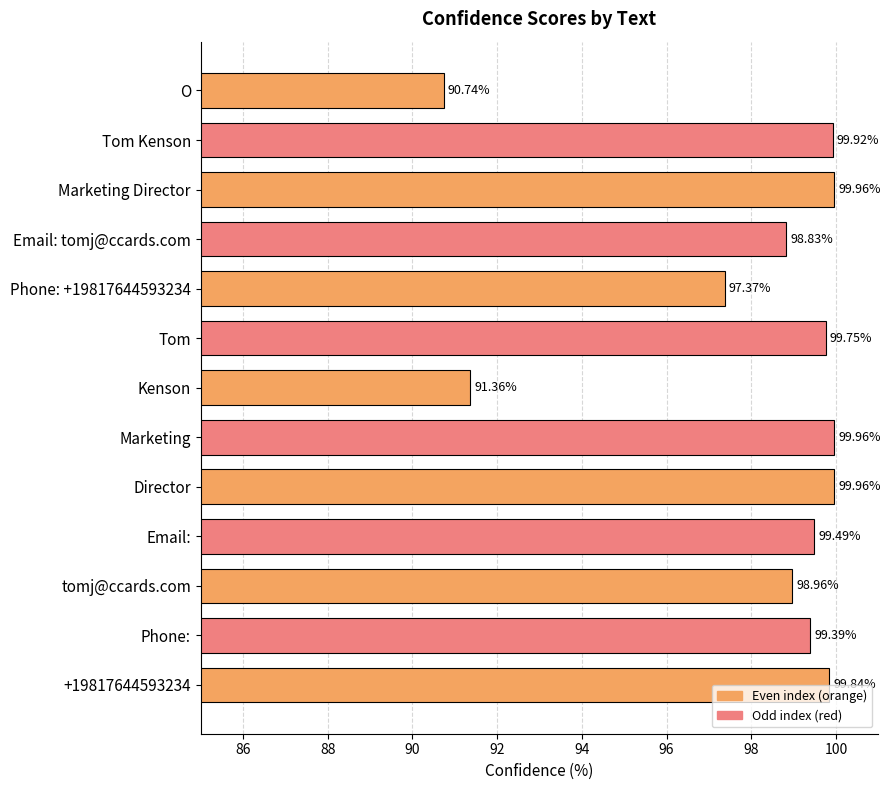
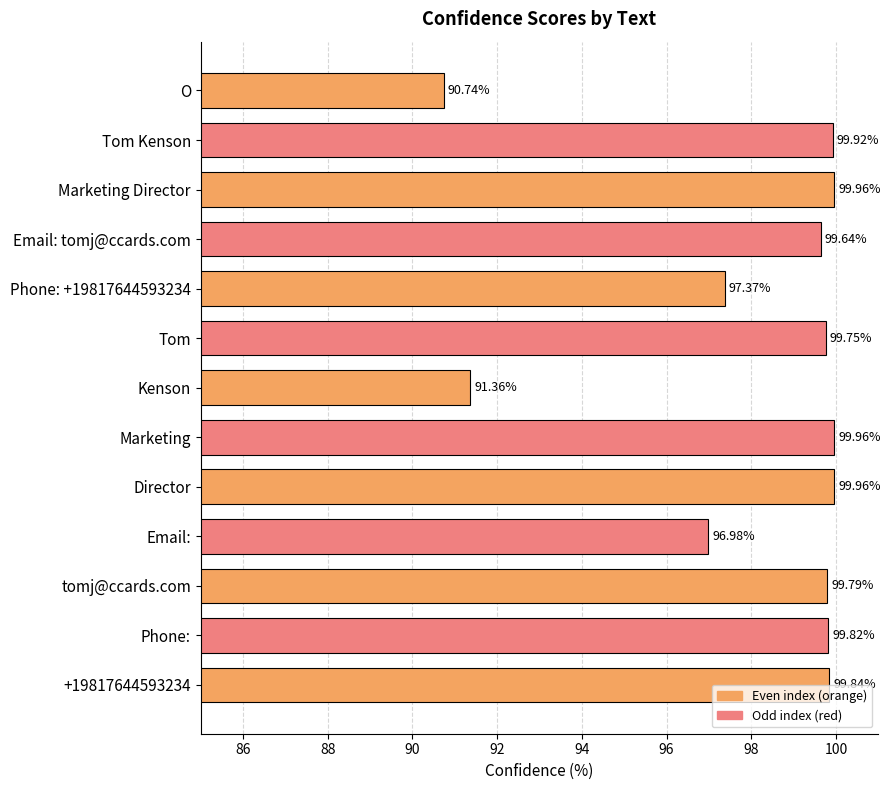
  {
    "O": "90.74%",
    "Tom Kenson": "99.92%",
    "Marketing Director": "99.96%",
-   "Email: tomj@ccards.com": "98.83%",
+   "Email: tomj@ccards.com": "99.64%",
    "Phone: +19817644593234": "97.37%",
    "Tom": "99.75%",
    "Kenson": "91.36%",
    "Marketing": "99.96%",
    "Director": "99.96%",
-   "Email:": "99.49%",
-   "tomj@ccards.com": "98.96%",
-   "Phone:": "99.39%"
+   "Email:": "96.98%",
+   "tomj@ccards.com": "99.79%",
+   "Phone:": "99.82%"
  }
